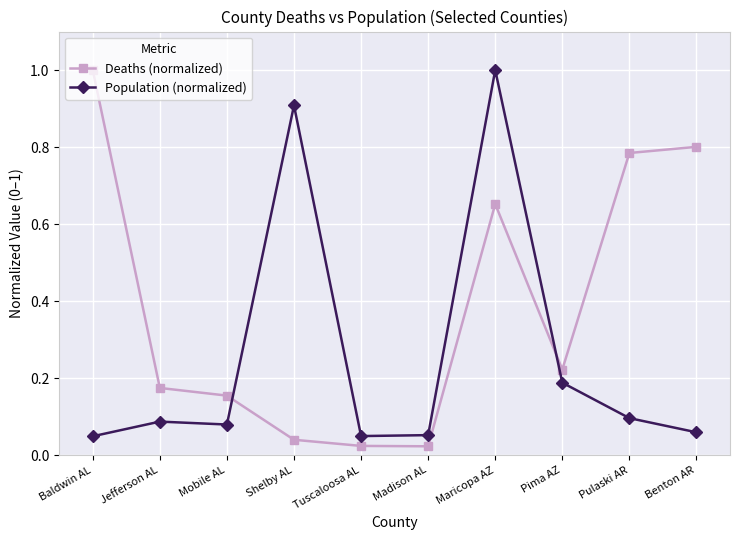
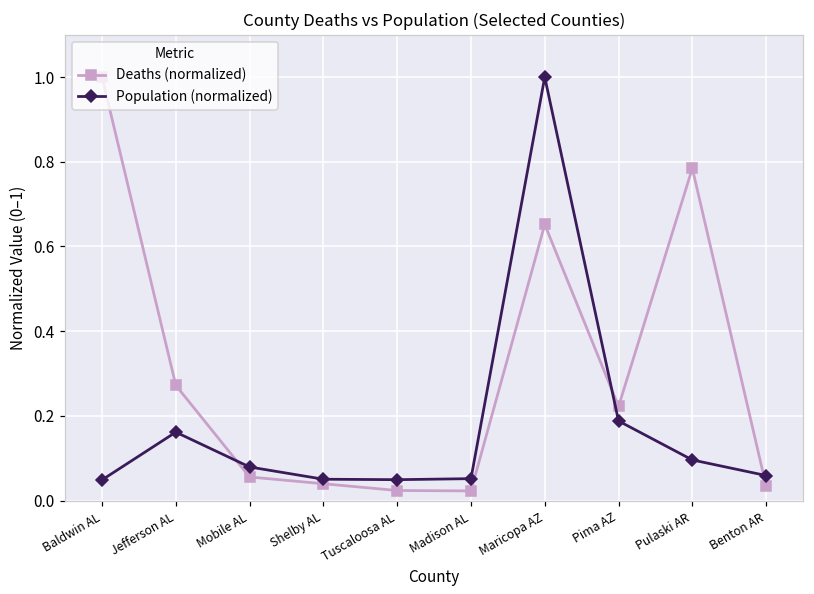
  {
    "Deaths (normalized)": {
-     "Jefferson AL": 0.17,
-     "Mobile AL": 0.15,
+     "Jefferson AL": 0.27,
+     "Mobile AL": 0.06,
      "Shelby AL": 0.04,
      "Tuscaloosa AL": 0.02,
      "Madison AL": 0.02,
      "Maricopa AZ": 0.65,
      "Pima AZ": 0.22,
      "Pulaski AR": 0.78,
-     "Benton AR": 0.80
+     "Benton AR": 0.03
    },
    "Population (normalized)": {
      "Baldwin AL": 0.05,
-     "Jefferson AL": 0.09,
+     "Jefferson AL": 0.16,
      "Mobile AL": 0.08,
-     "Shelby AL": 0.91,
+     "Shelby AL": 0.05,
      "Tuscaloosa AL": 0.05,
      "Madison AL": 0.05,
      "Maricopa AZ": 1.00,
      "Pima AZ": 0.19,
      "Pulaski AR": 0.10,
      "Benton AR": 0.06
    }
  }
